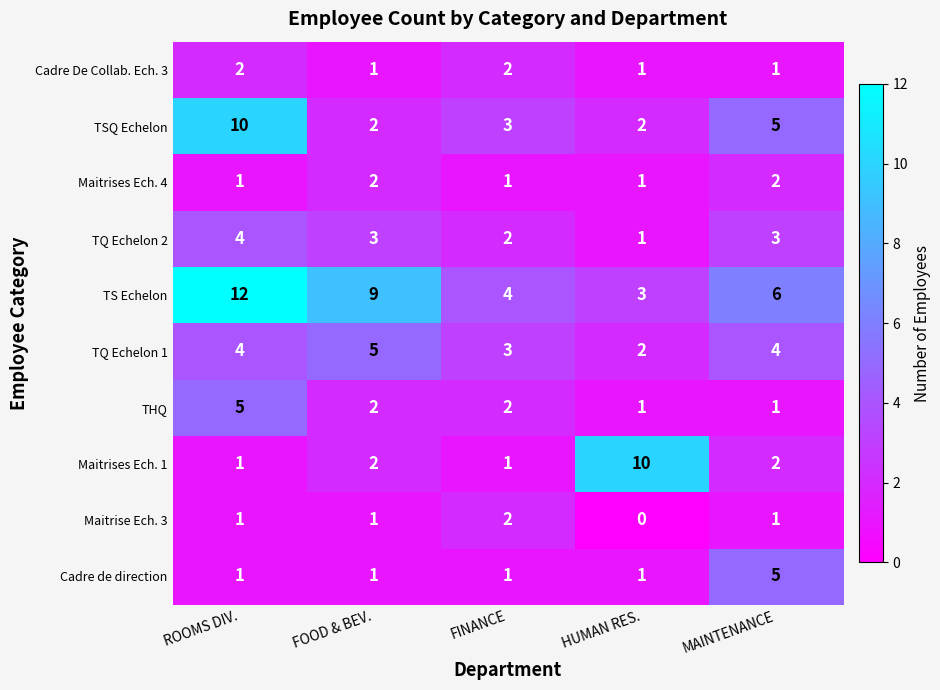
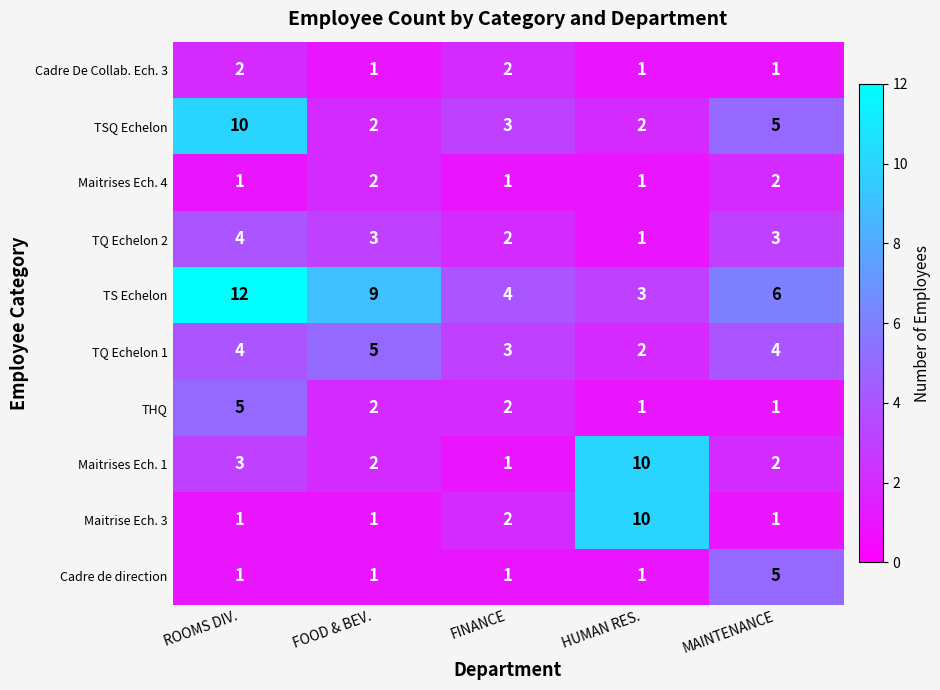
  {
    "Cadre De Collab. Ech. 3": {
      "ROOMS DIV.": 2,
      "FOOD & BEV.": 1,
      "FINANCE": 2,
      "HUMAN RES.": 1,
      "MAINTENANCE": 1
    },
    "TSQ Echelon": {
      "ROOMS DIV.": 10,
      "FOOD & BEV.": 2,
      "FINANCE": 3,
      "HUMAN RES.": 2,
      "MAINTENANCE": 5
    },
    "Maitrises Ech. 4": {
      "ROOMS DIV.": 1,
      "FOOD & BEV.": 2,
      "FINANCE": 1,
      "HUMAN RES.": 1,
      "MAINTENANCE": 2
    },
    "TQ Echelon 2": {
      "ROOMS DIV.": 4,
      "FOOD & BEV.": 3,
      "FINANCE": 2,
      "HUMAN RES.": 1,
      "MAINTENANCE": 3
    },
    "TS Echelon": {
      "ROOMS DIV.": 12,
      "FOOD & BEV.": 9,
      "FINANCE": 4,
      "HUMAN RES.": 3,
      "MAINTENANCE": 6
    },
    "TQ Echelon 1": {
      "ROOMS DIV.": 4,
      "FOOD & BEV.": 5,
      "FINANCE": 3,
      "HUMAN RES.": 2,
      "MAINTENANCE": 4
    },
    "THQ": {
      "ROOMS DIV.": 5,
      "FOOD & BEV.": 2,
      "FINANCE": 2,
      "HUMAN RES.": 1,
      "MAINTENANCE": 1
    },
    "Maitrises Ech. 1": {
-     "ROOMS DIV.": 1,
+     "ROOMS DIV.": 3,
      "FOOD & BEV.": 2,
      "FINANCE": 1,
      "HUMAN RES.": 10,
      "MAINTENANCE": 2
    },
    "Maitrise Ech. 3": {
      "ROOMS DIV.": 1,
      "FOOD & BEV.": 1,
      "FINANCE": 2,
-     "HUMAN RES.": 0,
+     "HUMAN RES.": 10,
      "MAINTENANCE": 1
    },
    "Cadre de direction": {
      "ROOMS DIV.": 1,
      "FOOD & BEV.": 1,
      "FINANCE": 1,
      "HUMAN RES.": 1,
      "MAINTENANCE": 5
    }
  }
